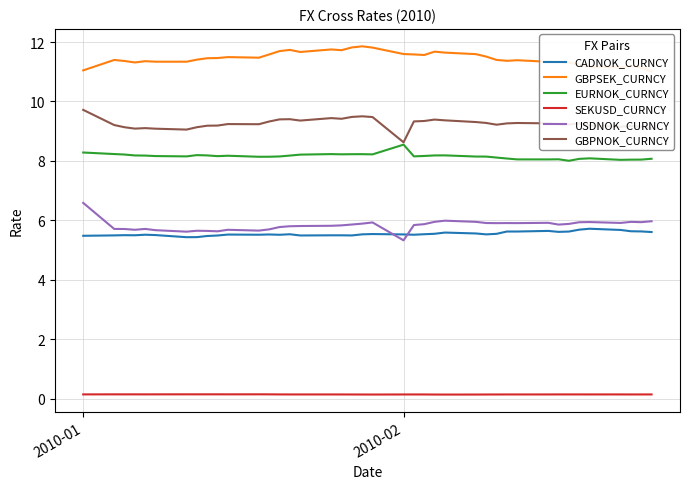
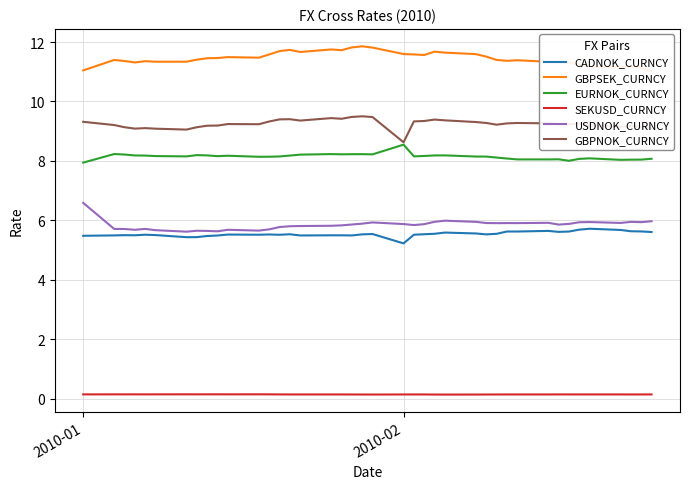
  {
    "CADNOK_CURNCY": {
      "2010-01": 5.5,
-     "2010-02": 5.5
+     "2010-02": 5.2
    },
    "GBPSEK_CURNCY": {
      "2010-01": 11.0,
      "2010-02": 11.6
    },
    "EURNOK_CURNCY": {
-     "2010-01": 8.3
+     "2010-01": 7.9
    },
    "SEKUSD_CURNCY": {
      "2010-01": 0.1,
      "2010-02": 0.1
    },
    "USDNOK_CURNCY": {
      "2010-01": 6.6,
-     "2010-02": 5.3
+     "2010-02": 5.9
    },
    "GBPNOK_CURNCY": {
-     "2010-01": 9.7
+     "2010-01": 9.3
    }
  }
